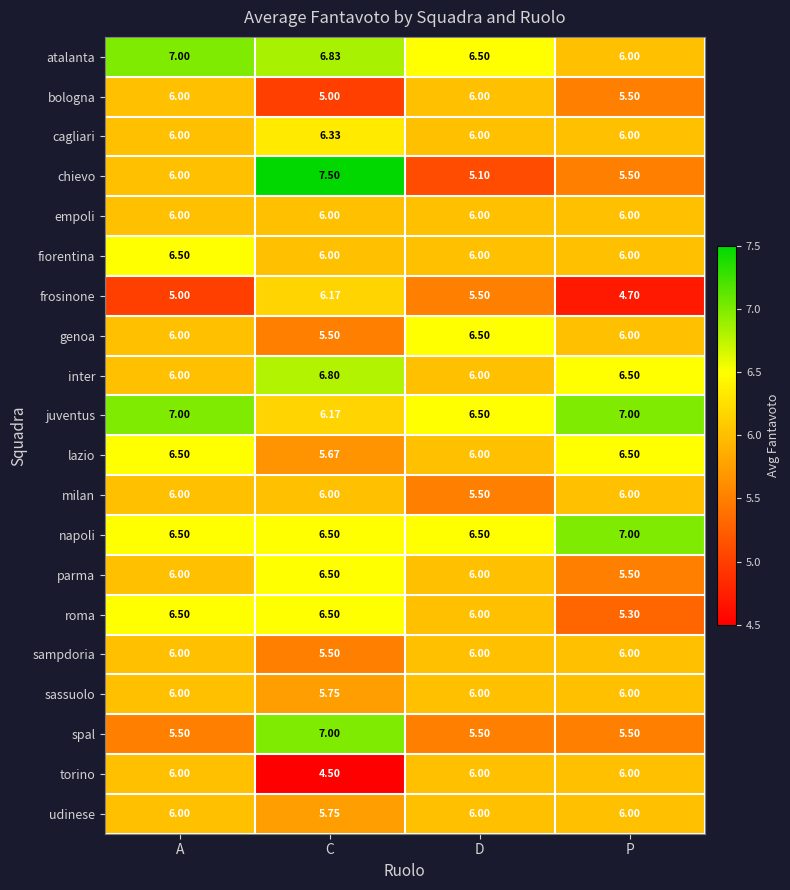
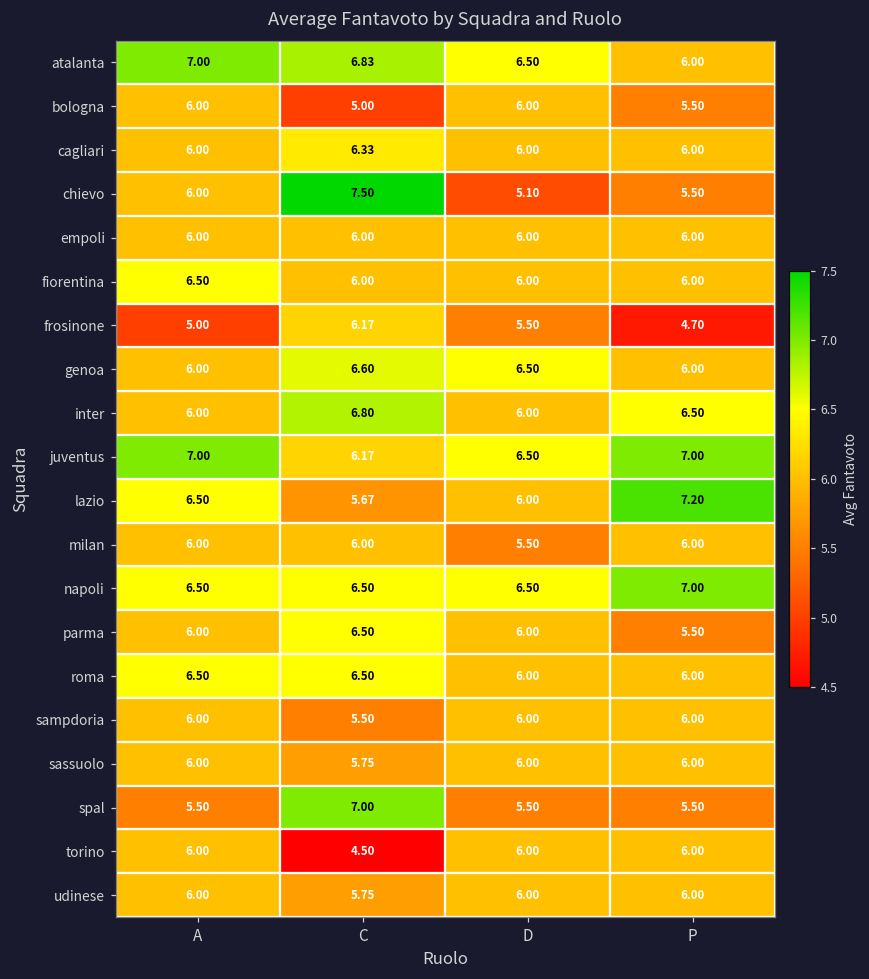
  {
    "atalanta": {
      "A": 7.00,
      "C": 6.83,
      "D": 6.50,
      "P": 6.00
    },
    "bologna": {
      "A": 6.00,
      "C": 5.00,
      "D": 6.00,
      "P": 5.50
    },
    "cagliari": {
      "A": 6.00,
      "C": 6.33,
      "D": 6.00,
      "P": 6.00
    },
    "chievo": {
      "A": 6.00,
      "C": 7.50,
      "D": 5.10,
      "P": 5.50
    },
    "empoli": {
      "A": 6.00,
      "C": 6.00,
      "D": 6.00,
      "P": 6.00
    },
    "fiorentina": {
      "A": 6.50,
      "C": 6.00,
      "D": 6.00,
      "P": 6.00
    },
    "frosinone": {
      "A": 5.00,
      "C": 6.17,
      "D": 5.50,
      "P": 4.70
    },
    "genoa": {
      "A": 6.00,
-     "C": 5.50,
+     "C": 6.60,
      "D": 6.50,
      "P": 6.00
    },
    "inter": {
      "A": 6.00,
      "C": 6.80,
      "D": 6.00,
      "P": 6.50
    },
    "juventus": {
      "A": 7.00,
      "C": 6.17,
      "D": 6.50,
      "P": 7.00
    },
    "lazio": {
      "A": 6.50,
      "C": 5.67,
      "D": 6.00,
-     "P": 6.50
+     "P": 7.20
    },
    "milan": {
      "A": 6.00,
      "C": 6.00,
      "D": 5.50,
      "P": 6.00
    },
    "napoli": {
      "A": 6.50,
      "C": 6.50,
      "D": 6.50,
      "P": 7.00
    },
    "parma": {
      "A": 6.00,
      "C": 6.50,
      "D": 6.00,
      "P": 5.50
    },
    "roma": {
      "A": 6.50,
      "C": 6.50,
      "D": 6.00,
-     "P": 5.30
+     "P": 6.00
    },
    "sampdoria": {
      "A": 6.00,
      "C": 5.50,
      "D": 6.00,
      "P": 6.00
    },
    "sassuolo": {
      "A": 6.00,
      "C": 5.75,
      "D": 6.00,
      "P": 6.00
    },
    "spal": {
      "A": 5.50,
      "C": 7.00,
      "D": 5.50,
      "P": 5.50
    },
    "torino": {
      "A": 6.00,
      "C": 4.50,
      "D": 6.00,
      "P": 6.00
    },
    "udinese": {
      "A": 6.00,
      "C": 5.75,
      "D": 6.00,
      "P": 6.00
    }
  }
